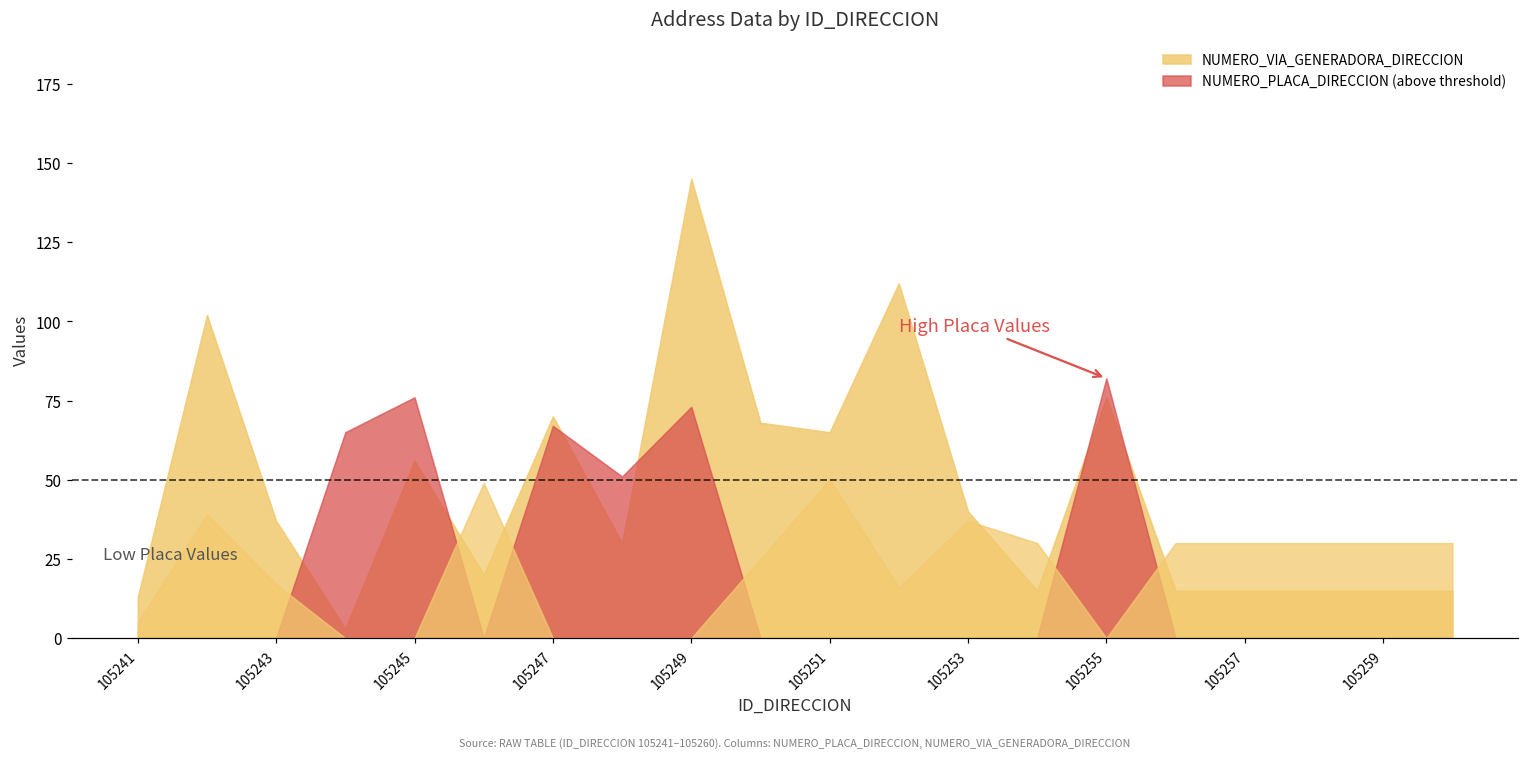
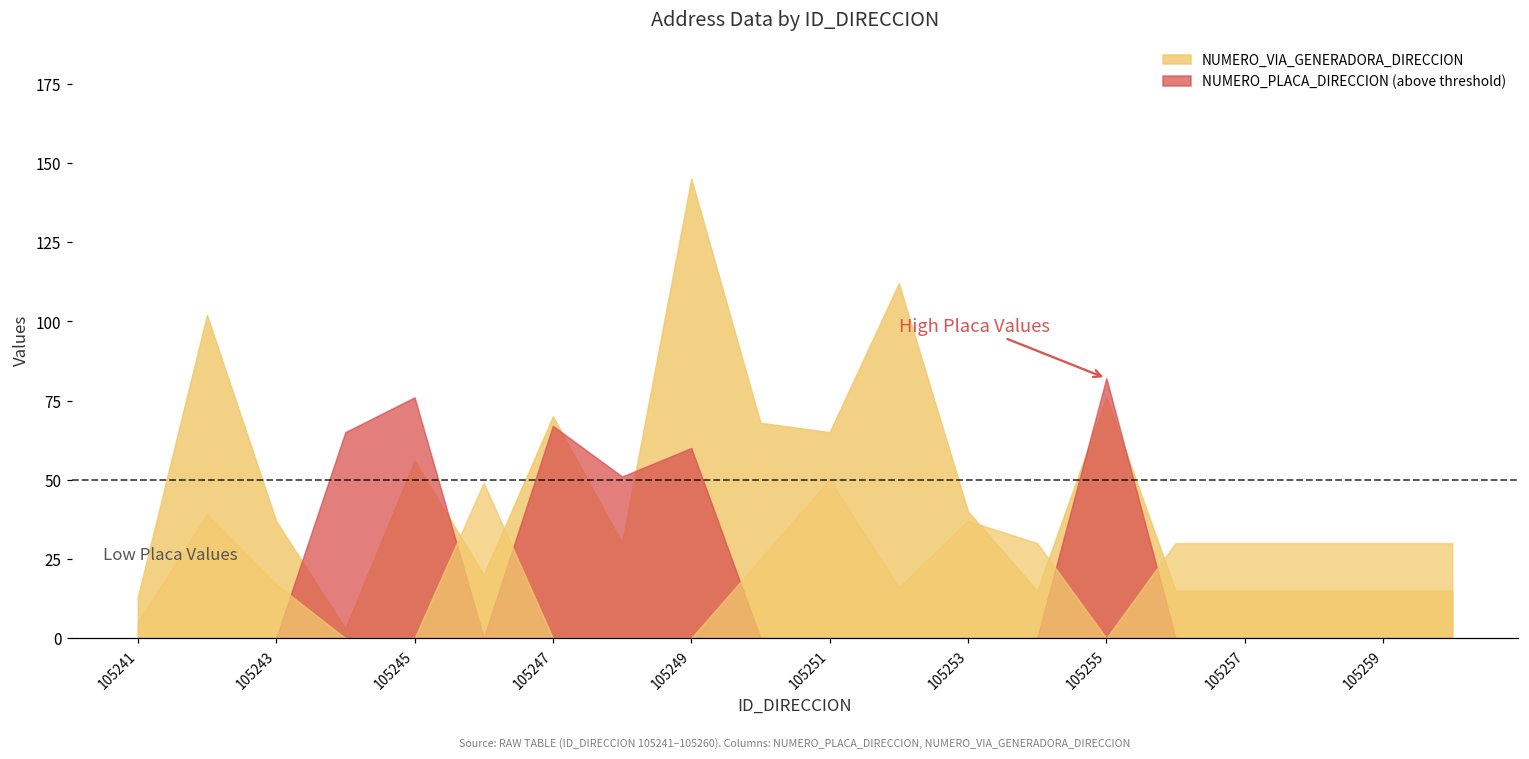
  {
    "NUMERO_PLACA_DIRECCION (above threshold)": {
      "105241": 0,
      "105243": 0,
      "105245": 76,
      "105247": 67,
-     "105249": 73,
+     "105249": 60,
      "105251": 0,
      "105253": 0,
      "105255": 82,
      "105257": 0,
      "105259": 0
    }
  }
